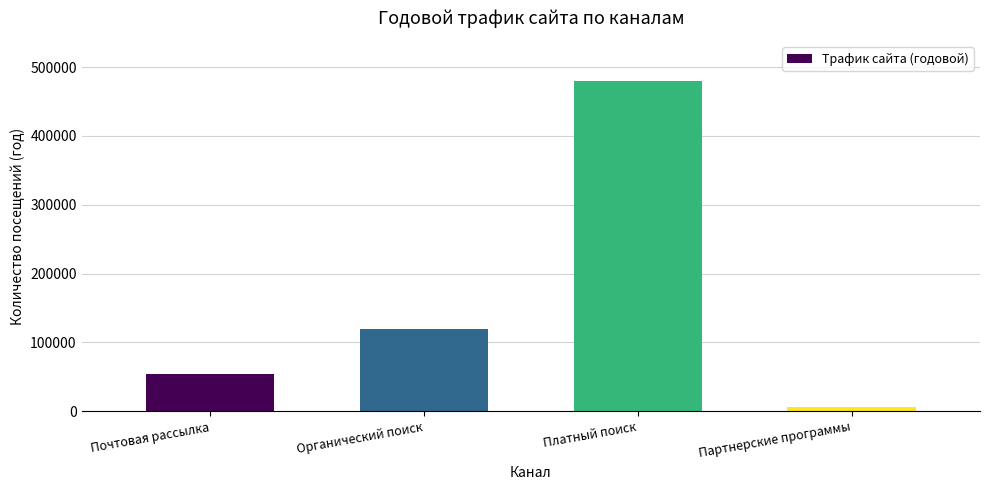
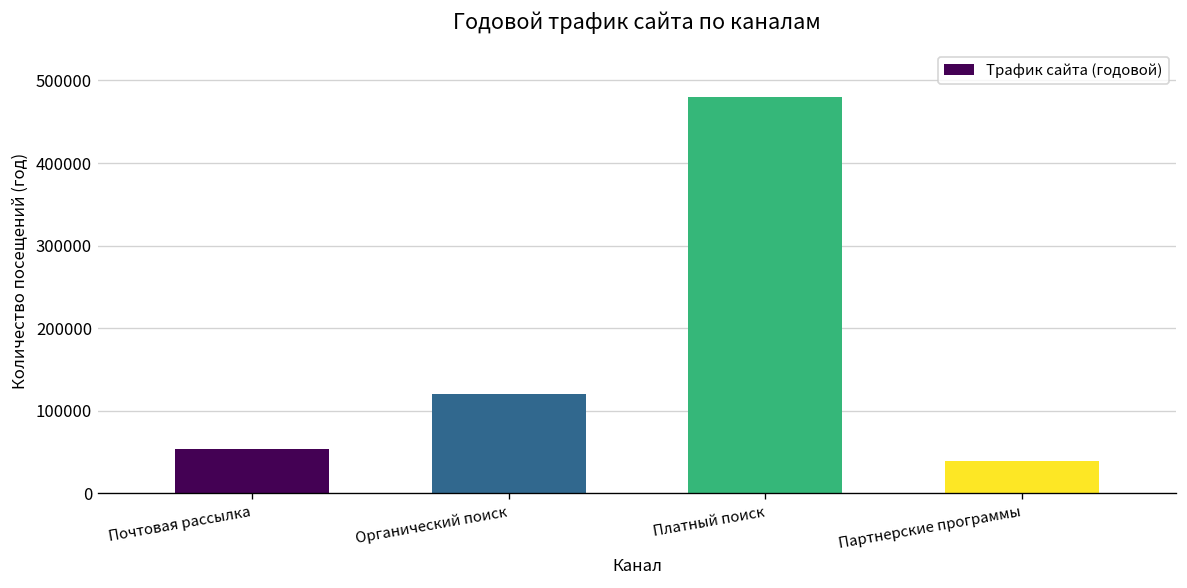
  {
    "Почтовая рассылка": 50000,
    "Органический поиск": 120000,
    "Платный поиск": 480000,
-   "Партнерские программы": 10000
+   "Партнерские программы": 40000
  }
